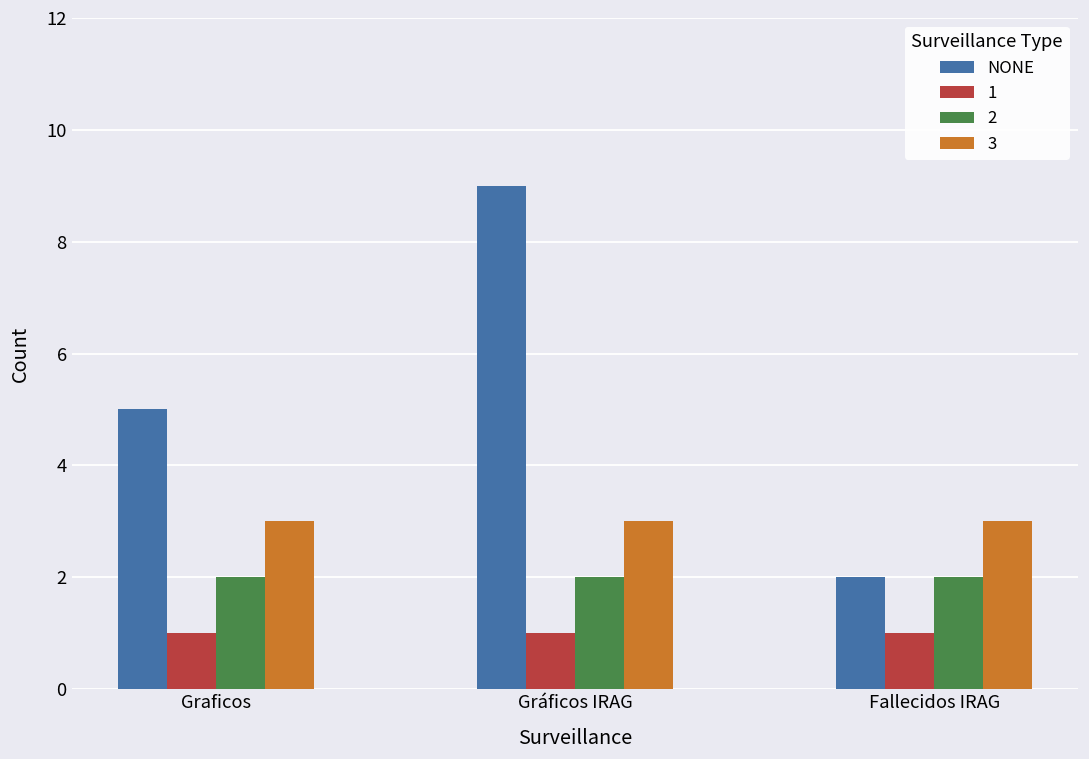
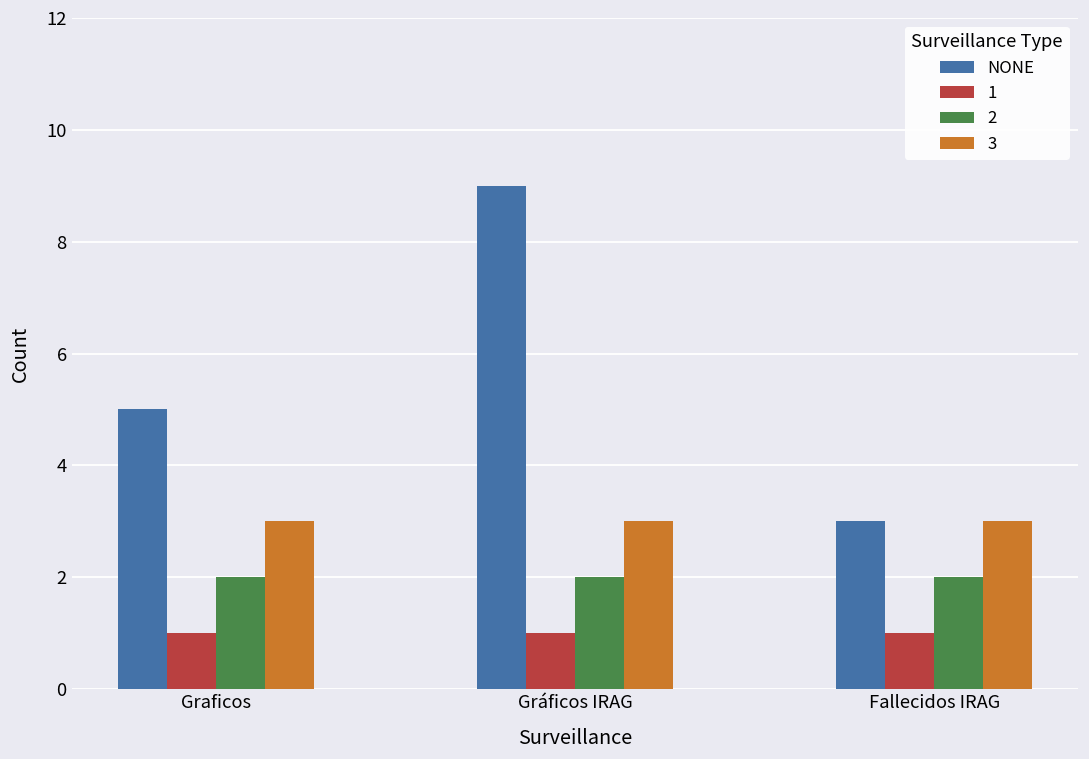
  {
    "NONE": {
      "Graficos": 5,
      "Gráficos IRAG": 9,
-     "Fallecidos IRAG": 2
+     "Fallecidos IRAG": 3
    },
    "1": {
      "Graficos": 1,
      "Gráficos IRAG": 1,
      "Fallecidos IRAG": 1
    },
    "2": {
      "Graficos": 2,
      "Gráficos IRAG": 2,
      "Fallecidos IRAG": 2
    },
    "3": {
      "Graficos": 3,
      "Gráficos IRAG": 3,
      "Fallecidos IRAG": 3
    }
  }
